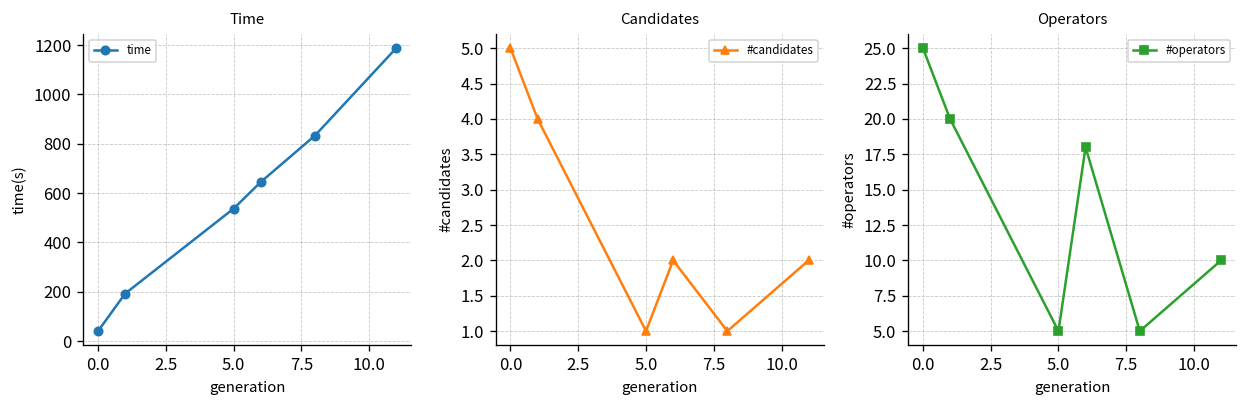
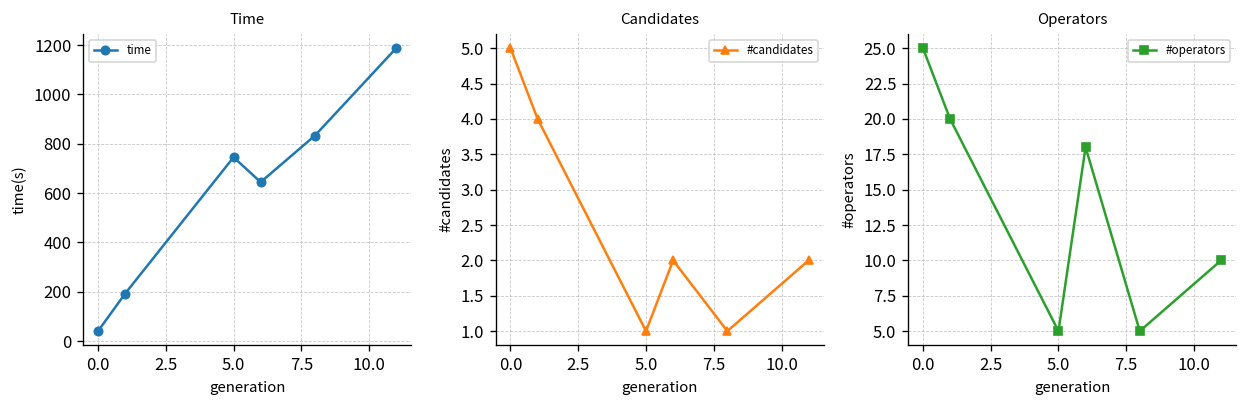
  {
    "Time": {
      "0.0": 40,
-     "5.0": 540
+     "5.0": 750
    },
    "Candidates": {
      "0.0": 5.0,
      "5.0": 1.0
    },
    "Operators": {
      "0.0": 25.0,
      "5.0": 5.0
    }
  }
